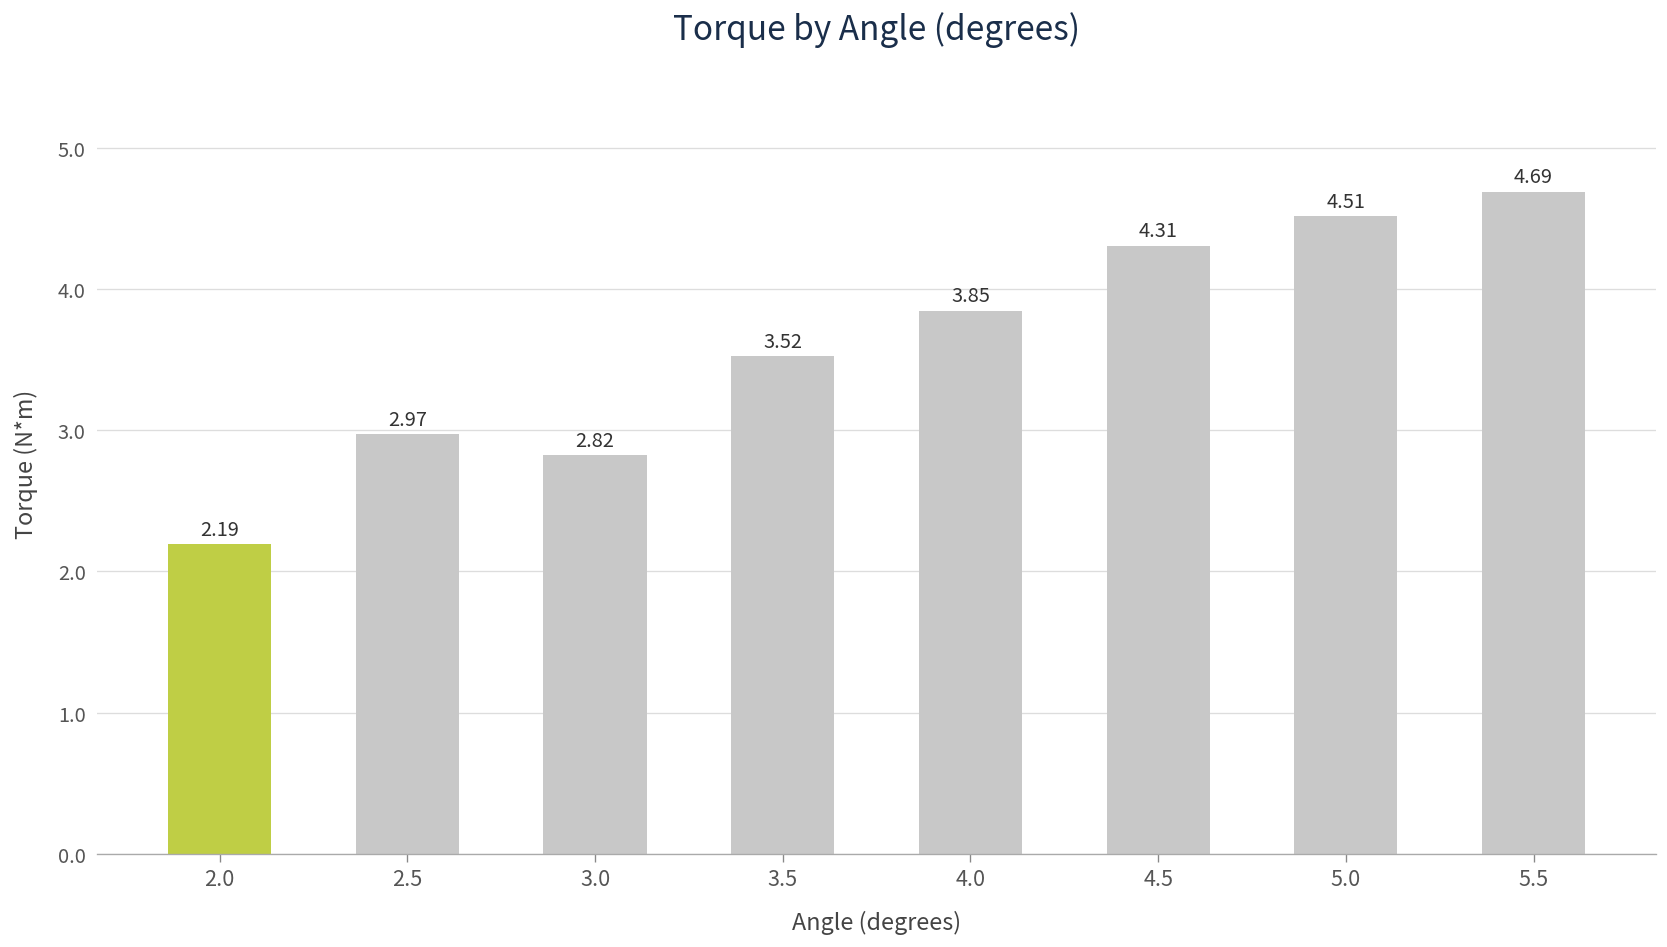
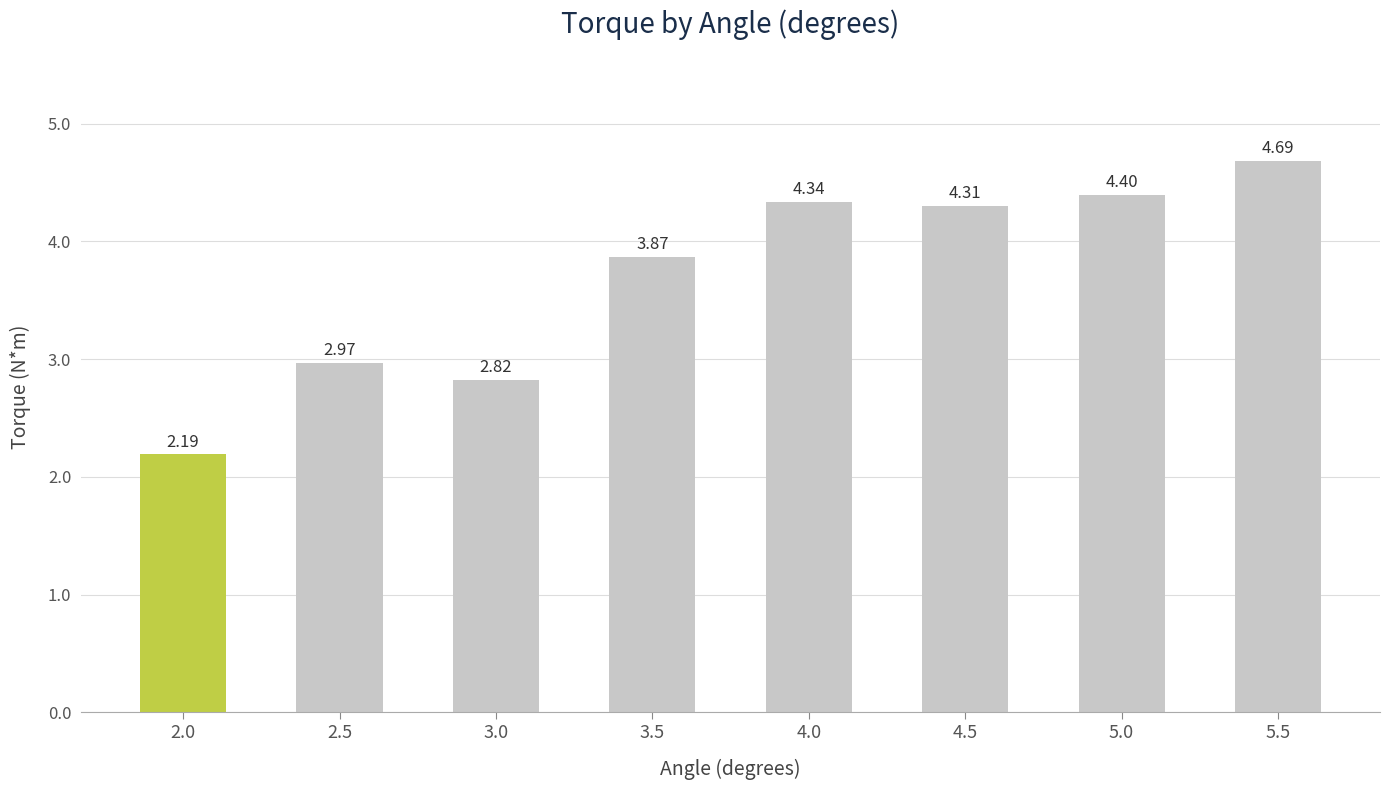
  {
    "2.0": 2.19,
    "2.5": 2.97,
    "3.0": 2.82,
-   "3.5": 3.52,
-   "4.0": 3.85,
+   "3.5": 3.87,
+   "4.0": 4.34,
    "4.5": 4.31,
-   "5.0": 4.51,
+   "5.0": 4.40,
    "5.5": 4.69
  }
